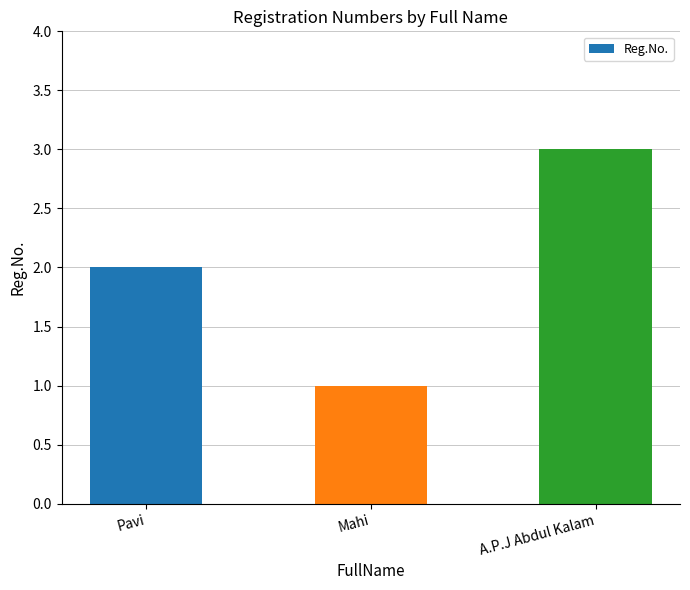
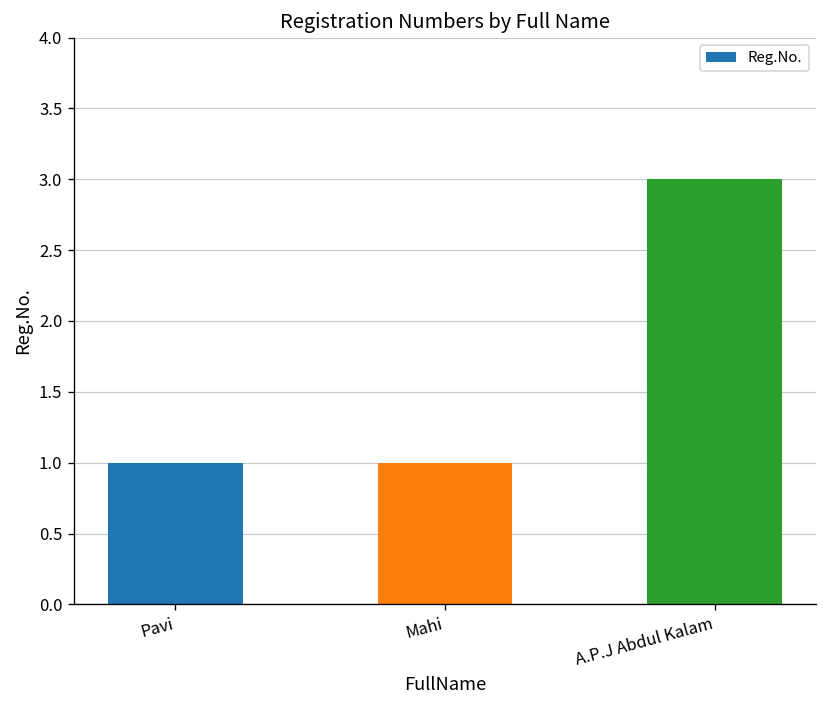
  {
-   "Pavi": 2,
+   "Pavi": 1,
    "Mahi": 1,
    "A.P.J Abdul Kalam": 3
  }
